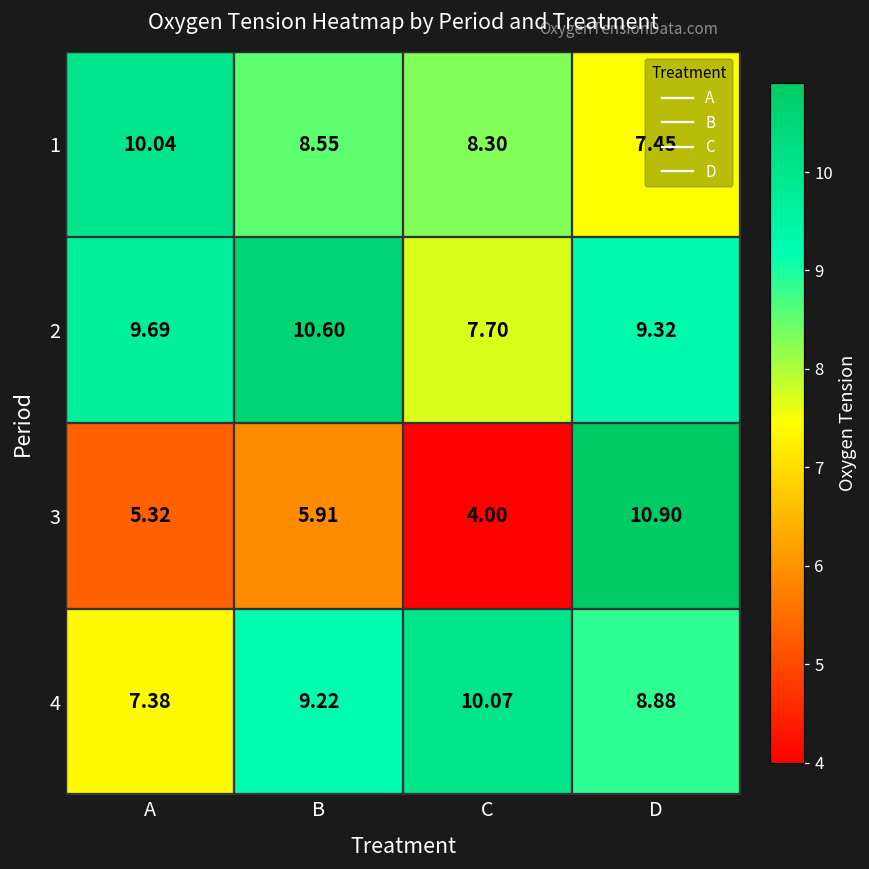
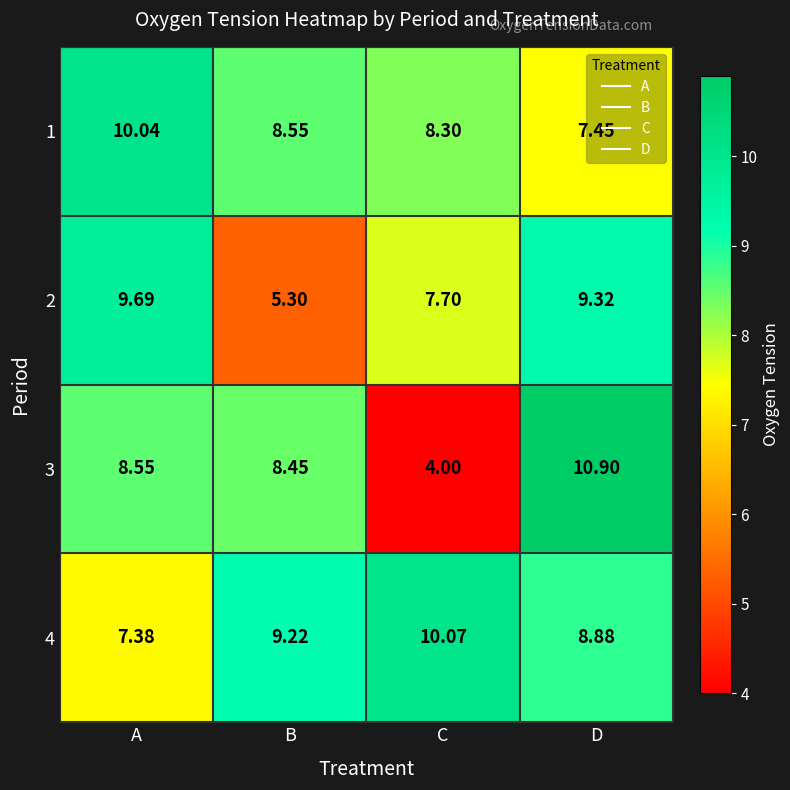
  {
    "1": {
      "A": 10.04,
      "B": 8.55,
      "C": 8.30
    },
    "2": {
      "A": 9.69,
-     "B": 10.60,
+     "B": 5.30,
      "C": 7.70,
      "D": 9.32
    },
    "3": {
-     "A": 5.32,
-     "B": 5.91,
+     "A": 8.55,
+     "B": 8.45,
      "C": 4.00,
      "D": 10.90
    },
    "4": {
      "A": 7.38,
      "B": 9.22,
      "C": 10.07,
      "D": 8.88
    }
  }
